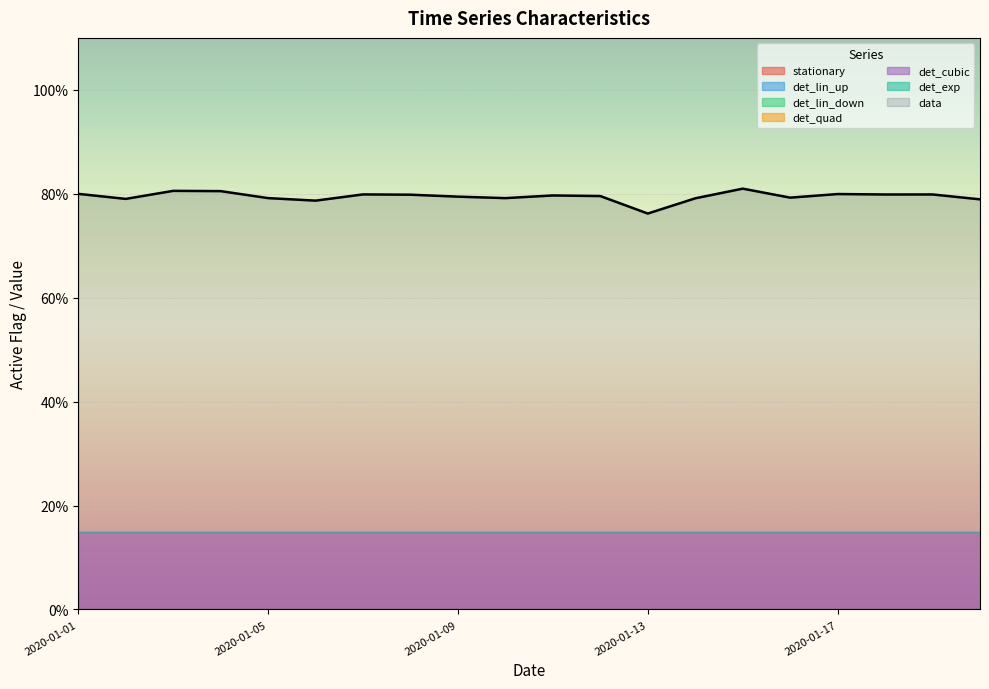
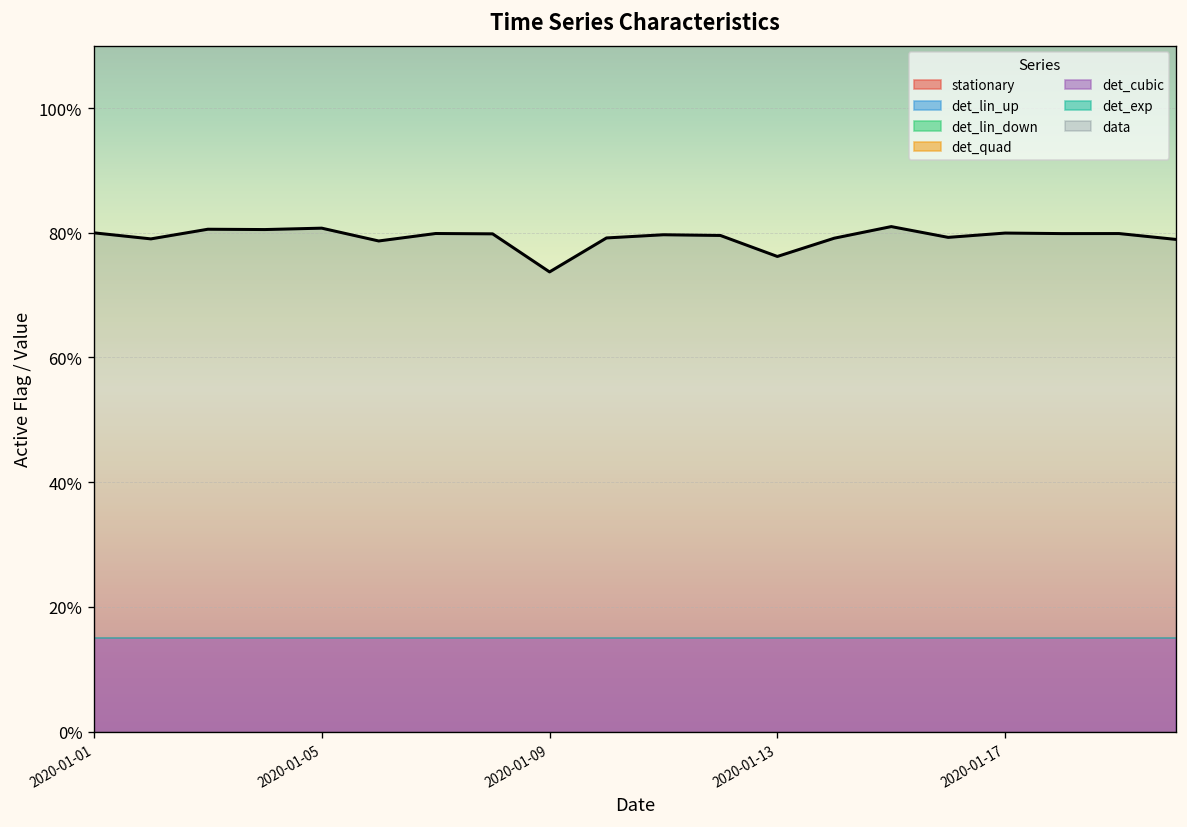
  {
    "det_quad": {
      "2020-01-01": "0%",
      "2020-01-05": "0%",
      "2020-01-09": "0%",
      "2020-01-13": "0%",
      "2020-01-17": "0%"
    },
    "data": {
      "2020-01-01": "80%",
-     "2020-01-05": "79%",
-     "2020-01-09": "79%",
+     "2020-01-05": "81%",
+     "2020-01-09": "74%",
      "2020-01-13": "76%",
      "2020-01-17": "80%"
    }
  }
